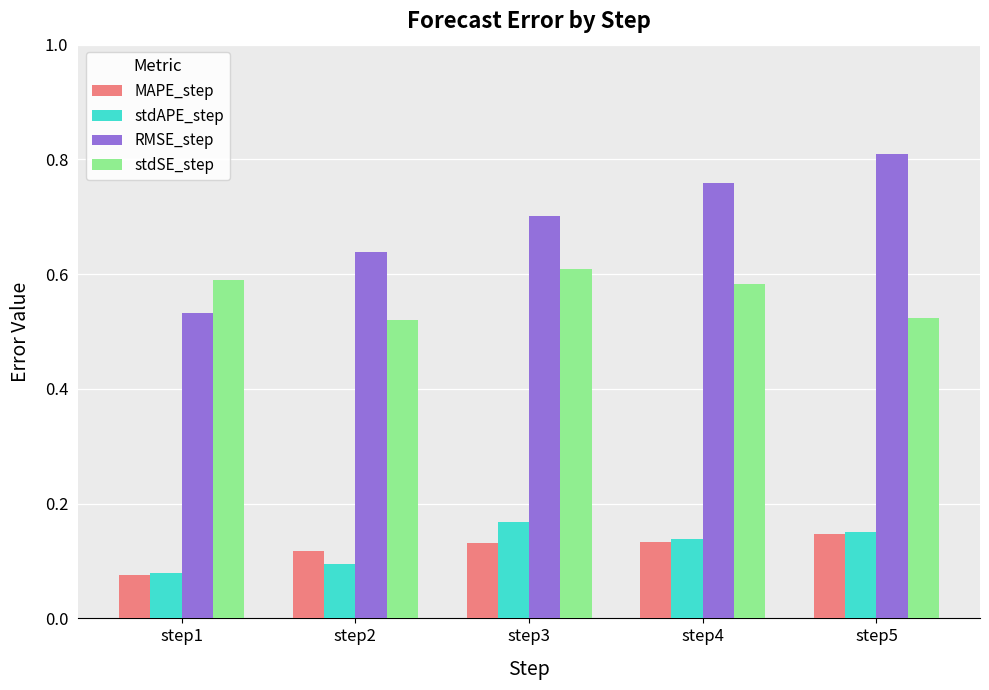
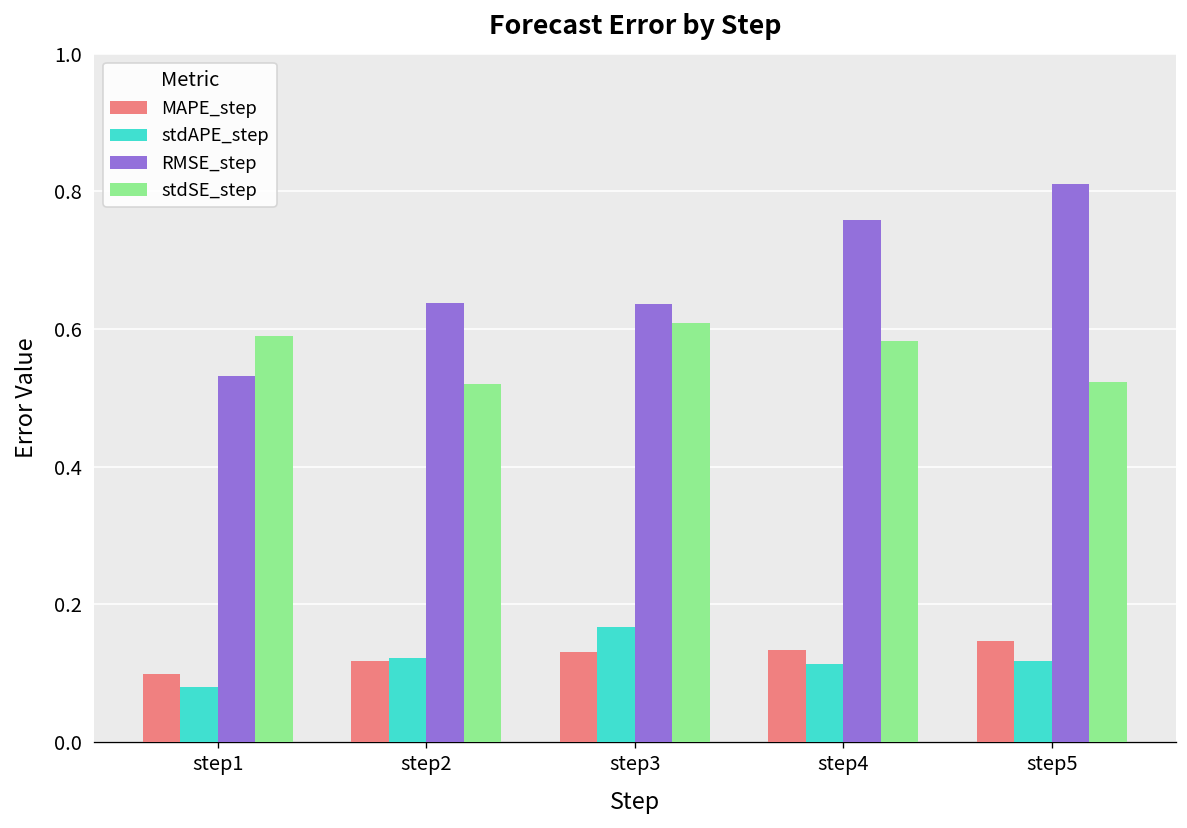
  {
    "MAPE_step": {
-     "step1": 0.08,
+     "step1": 0.10,
      "step2": 0.12,
      "step3": 0.13,
      "step4": 0.13,
      "step5": 0.15
    },
    "stdAPE_step": {
      "step1": 0.08,
-     "step2": 0.09,
+     "step2": 0.12,
      "step3": 0.17,
-     "step4": 0.14,
-     "step5": 0.15
+     "step4": 0.11,
+     "step5": 0.12
    },
    "RMSE_step": {
      "step1": 0.53,
      "step2": 0.64,
-     "step3": 0.70,
+     "step3": 0.64,
      "step4": 0.76,
      "step5": 0.81
    },
    "stdSE_step": {
      "step1": 0.59,
      "step2": 0.52,
      "step3": 0.61,
      "step4": 0.58,
      "step5": 0.52
    }
  }
